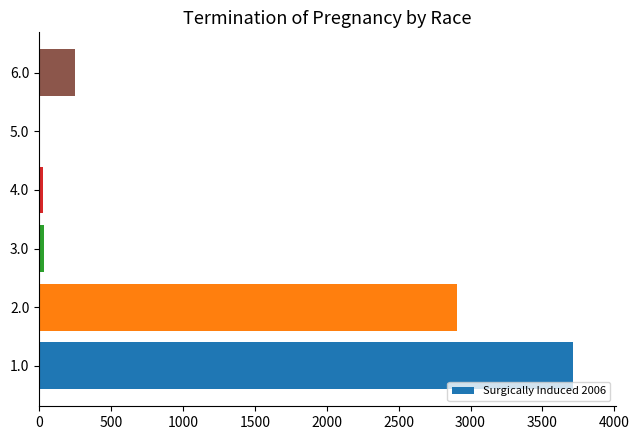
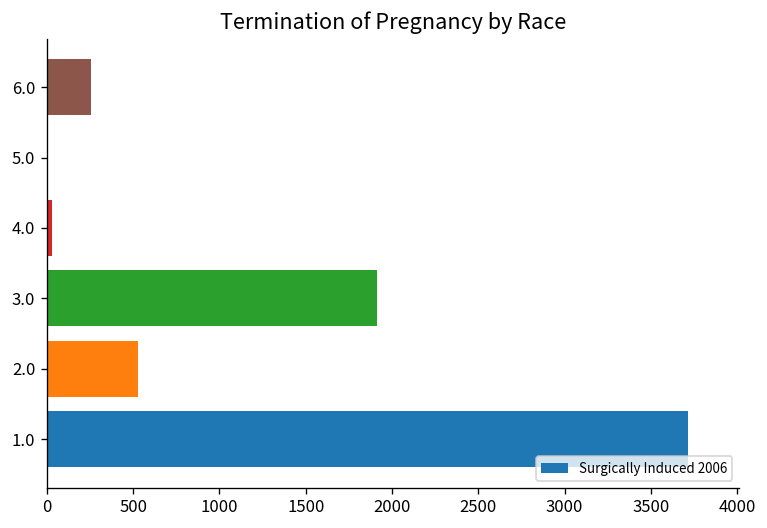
  {
    "6.0": 250,
    "4.0": 30,
-   "3.0": 40,
-   "2.0": 2900,
+   "3.0": 1910,
+   "2.0": 530,
    "1.0": 3710
  }
